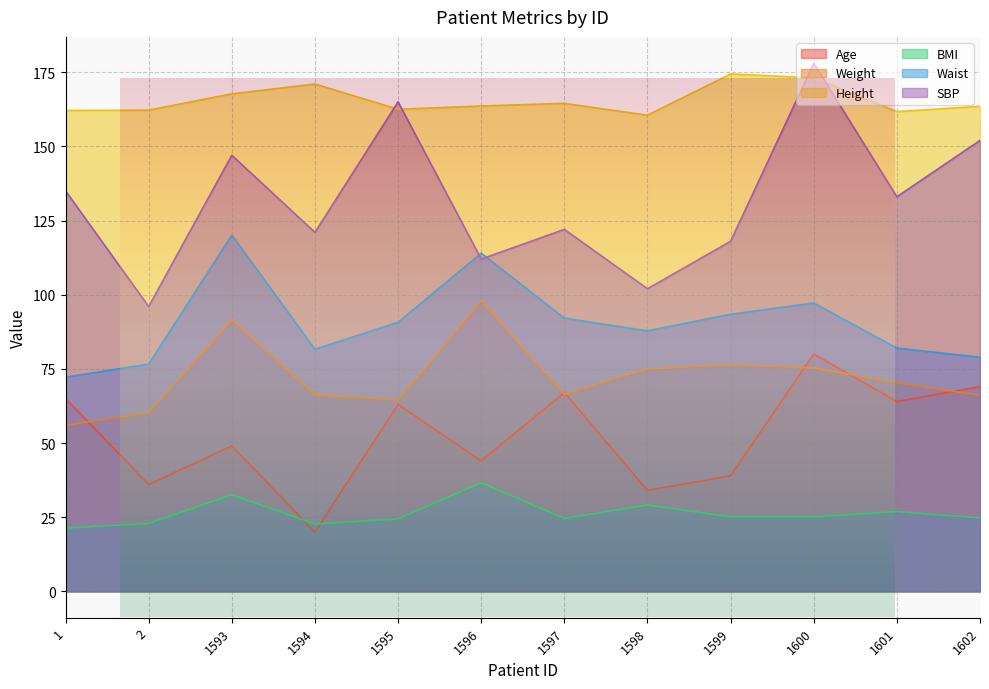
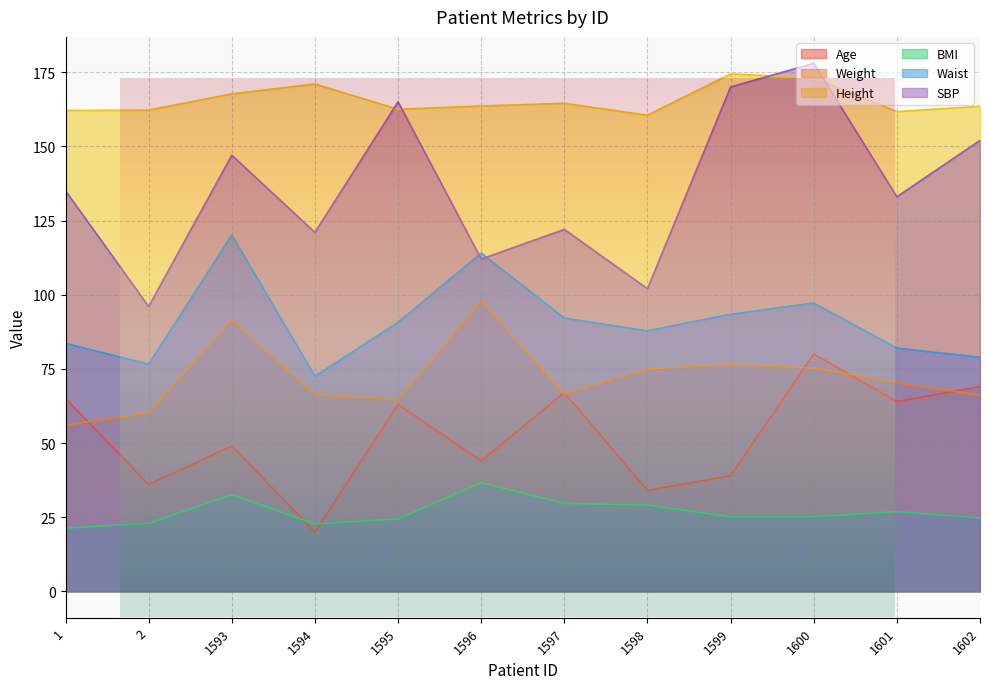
  {
    "Patient Metrics by ID": {
      "BMI": {
        "1": 21,
        "2": 23,
        "1593": 33,
        "1594": 23,
        "1595": 24,
        "1596": 37,
-       "1597": 25,
+       "1597": 30,
        "1598": 29,
        "1599": 25,
        "1600": 25,
        "1601": 27,
        "1602": 25
      },
      "Waist": {
-       "1": 72,
+       "1": 84,
        "2": 77,
        "1593": 120,
-       "1594": 82,
+       "1594": 73,
        "1595": 91,
        "1596": 114,
        "1597": 92,
        "1598": 88,
        "1599": 93,
        "1600": 97,
        "1601": 82,
        "1602": 79
      },
      "SBP": {
        "1": 135,
        "2": 96,
        "1593": 147,
        "1594": 121,
        "1595": 165,
        "1596": 112,
        "1597": 122,
        "1598": 102,
-       "1599": 118,
+       "1599": 170,
        "1601": 133,
        "1602": 152
      }
    }
  }
